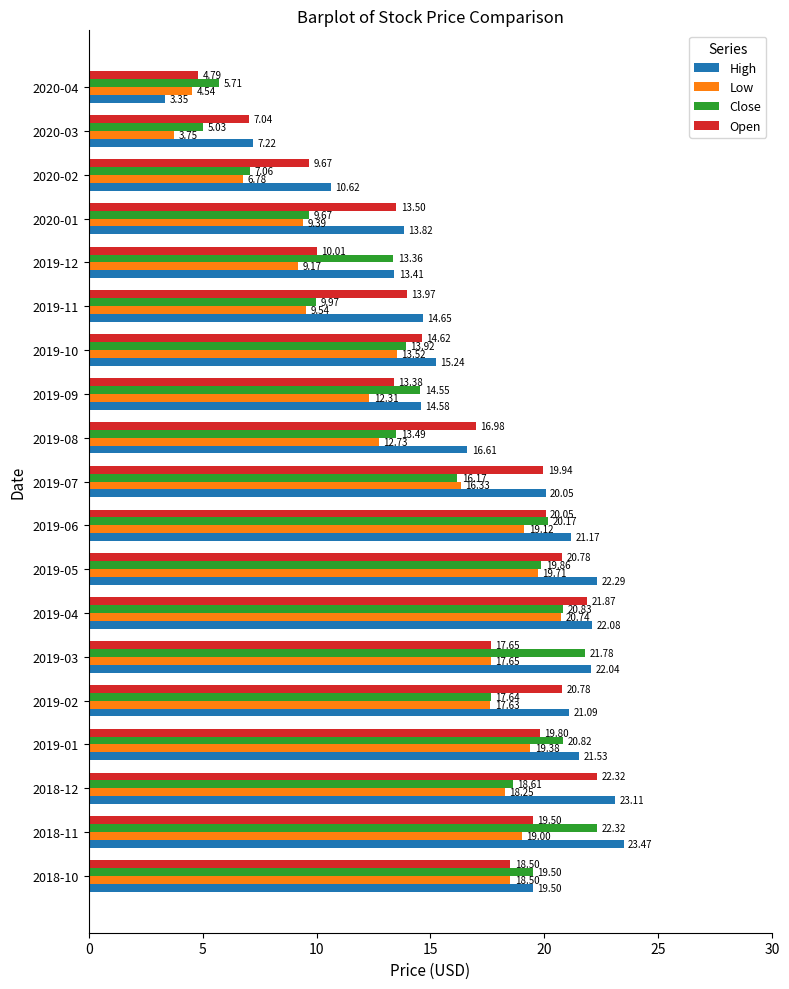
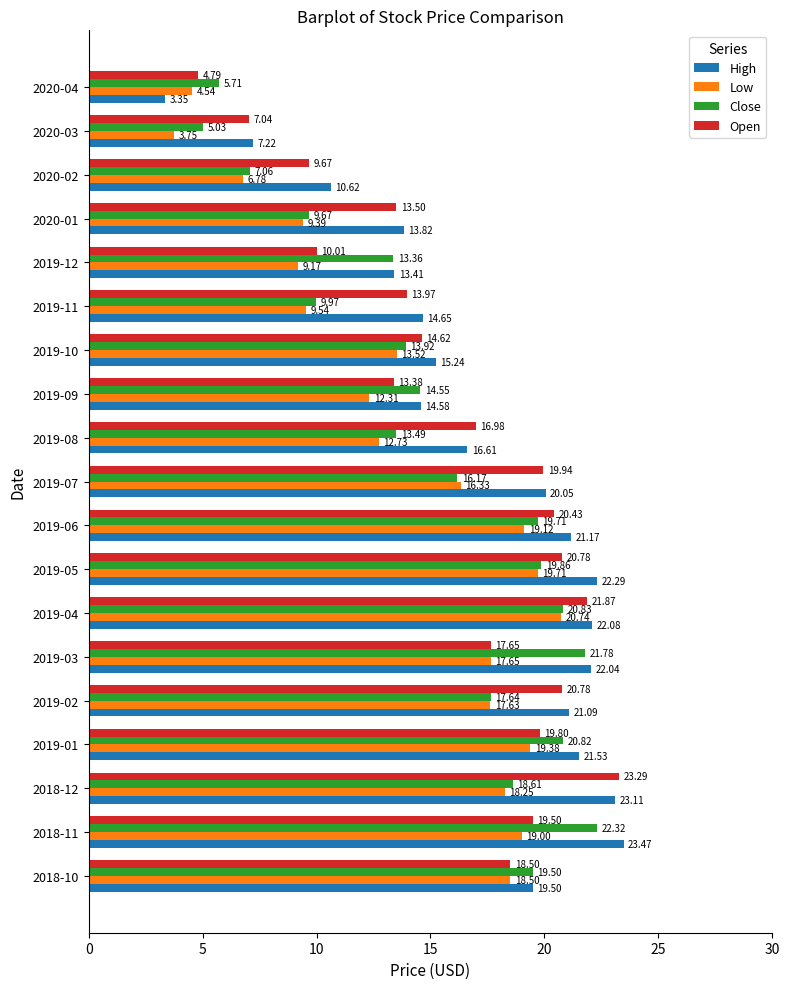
  {
    "High": {
      "2020-04": 3.35,
      "2020-03": 7.22,
      "2020-02": 10.62,
      "2020-01": 13.82,
      "2019-12": 13.41,
      "2019-11": 14.65,
      "2019-10": 15.24,
      "2019-09": 14.58,
      "2019-08": 16.61,
      "2019-07": 20.05,
      "2019-06": 21.17,
      "2019-05": 22.29,
      "2019-04": 22.08,
      "2019-03": 22.04,
      "2019-02": 21.09,
      "2019-01": 21.53,
      "2018-12": 23.11,
      "2018-11": 23.47,
      "2018-10": 19.50
    },
    "Low": {
      "2020-04": 4.54,
      "2020-03": 3.75,
      "2020-02": 6.78,
      "2020-01": 9.39,
      "2019-12": 9.17,
      "2019-11": 9.54,
      "2019-10": 13.52,
      "2019-09": 12.31,
      "2019-08": 12.73,
      "2019-06": 19.12,
      "2019-03": 17.65,
      "2019-01": 19.38,
      "2018-12": 18.25,
      "2018-11": 19.00,
      "2018-10": 18.50
    },
    "Close": {
      "2020-04": 5.71,
      "2020-03": 5.03,
      "2020-02": 7.06,
      "2020-01": 9.67,
      "2019-12": 13.36,
      "2019-11": 9.97,
      "2019-10": 13.92,
      "2019-09": 14.55,
      "2019-08": 13.49,
-     "2019-06": 20.17,
+     "2019-06": 19.71,
      "2019-03": 21.78,
      "2019-01": 20.82,
      "2018-12": 18.61,
      "2018-11": 22.32,
      "2018-10": 19.50
    },
    "Open": {
      "2020-04": 4.79,
      "2020-03": 7.04,
      "2020-02": 9.67,
      "2020-01": 13.50,
      "2019-12": 10.01,
      "2019-11": 13.97,
      "2019-10": 14.62,
      "2019-09": 13.38,
      "2019-08": 16.98,
      "2019-07": 19.94,
-     "2019-06": 20.05,
+     "2019-06": 20.43,
      "2019-05": 20.78,
      "2019-04": 21.87,
      "2019-03": 17.65,
      "2019-02": 20.78,
      "2019-01": 19.80,
-     "2018-12": 22.32,
+     "2018-12": 23.29,
      "2018-11": 19.50,
      "2018-10": 18.50
    }
  }
